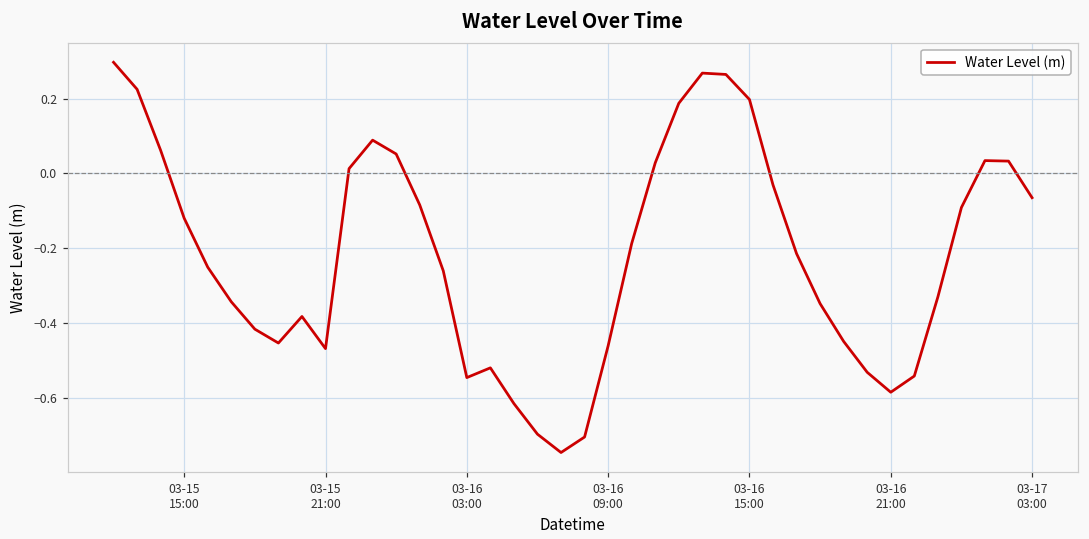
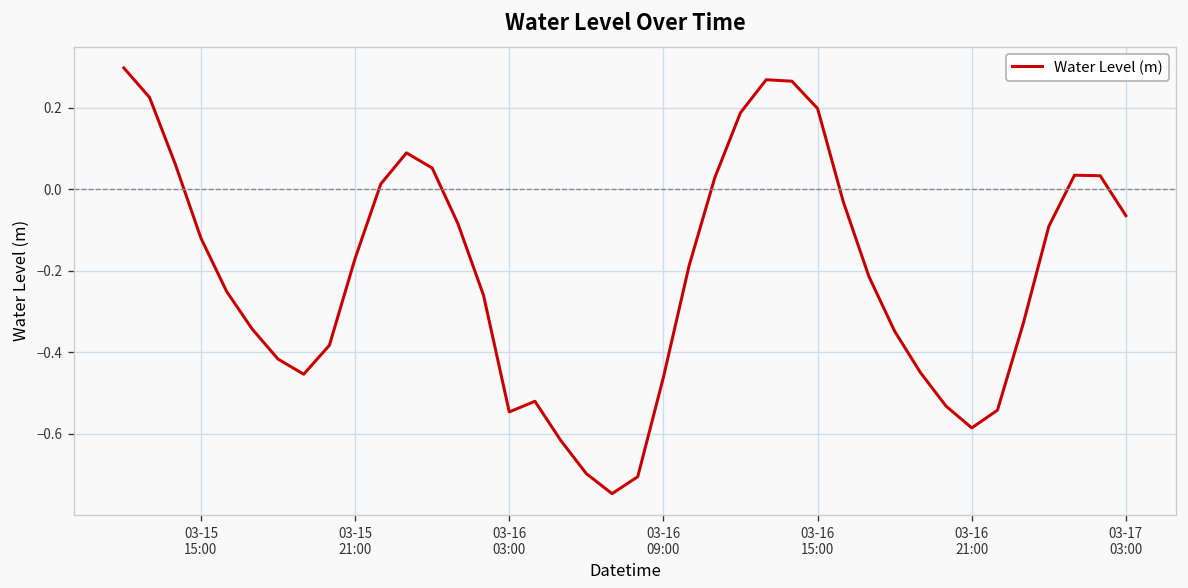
  {
    "03-15 15:00": -0.12,
-   "03-15 21:00": -0.47,
+   "03-15 21:00": -0.17,
    "03-16 03:00": -0.55,
    "03-16 09:00": -0.46,
    "03-16 15:00": 0.20,
    "03-16 21:00": -0.59,
    "03-17 03:00": -0.06
  }
